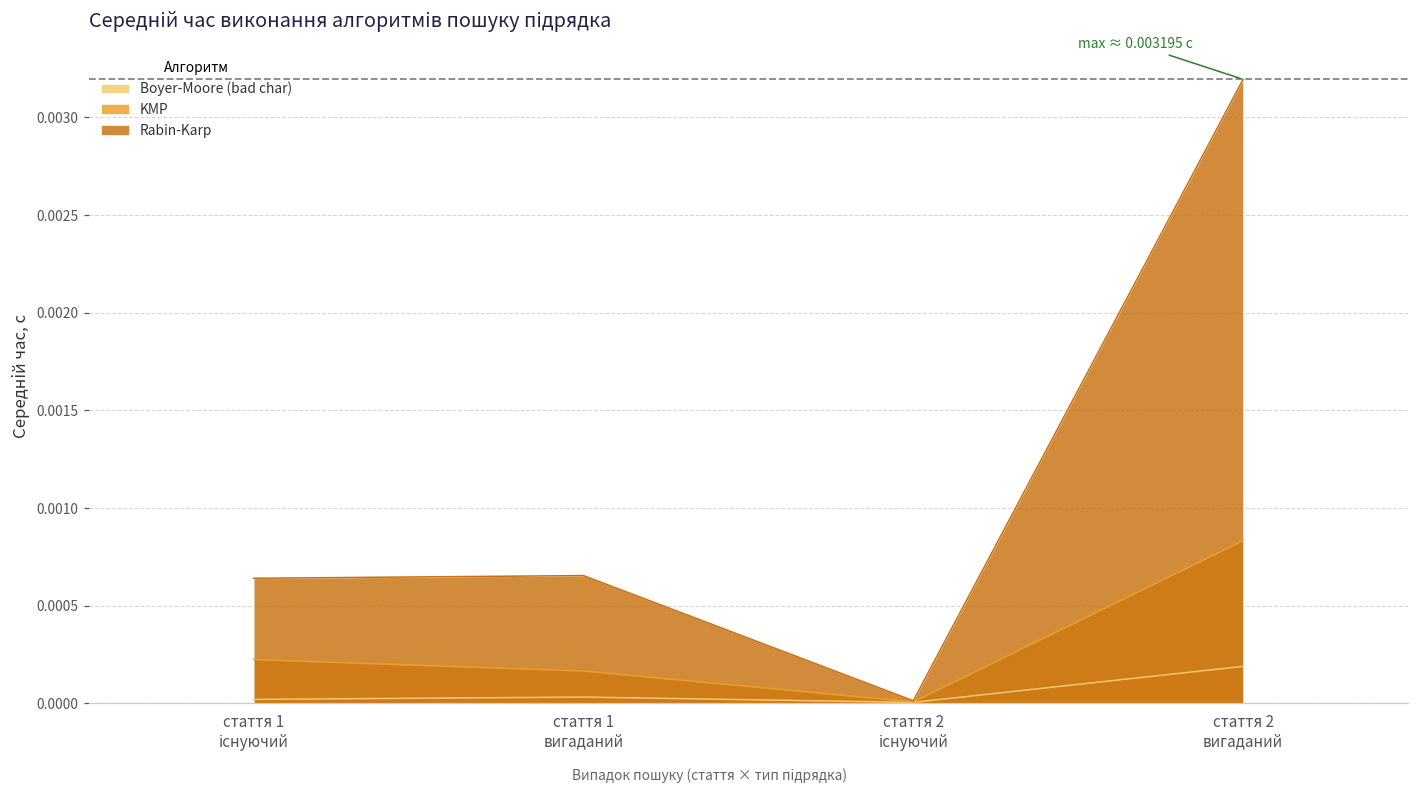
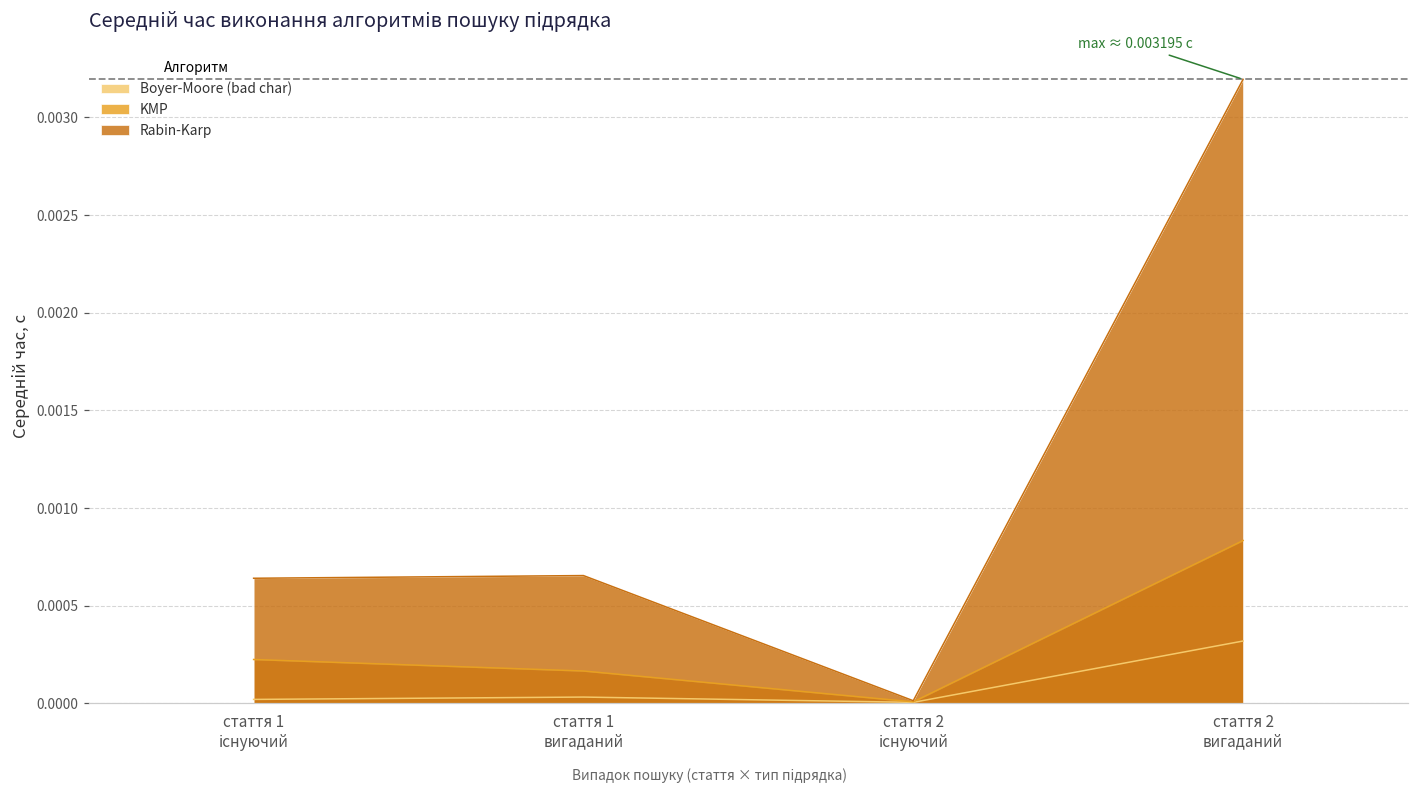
  {
    "Boyer-Moore (bad char)": {
      "стаття 1 існуючий": 0.00002,
      "стаття 1 вигаданий": 0.00003,
-     "стаття 2 вигаданий": 0.00019
+     "стаття 2 вигаданий": 0.00032
    }
  }
